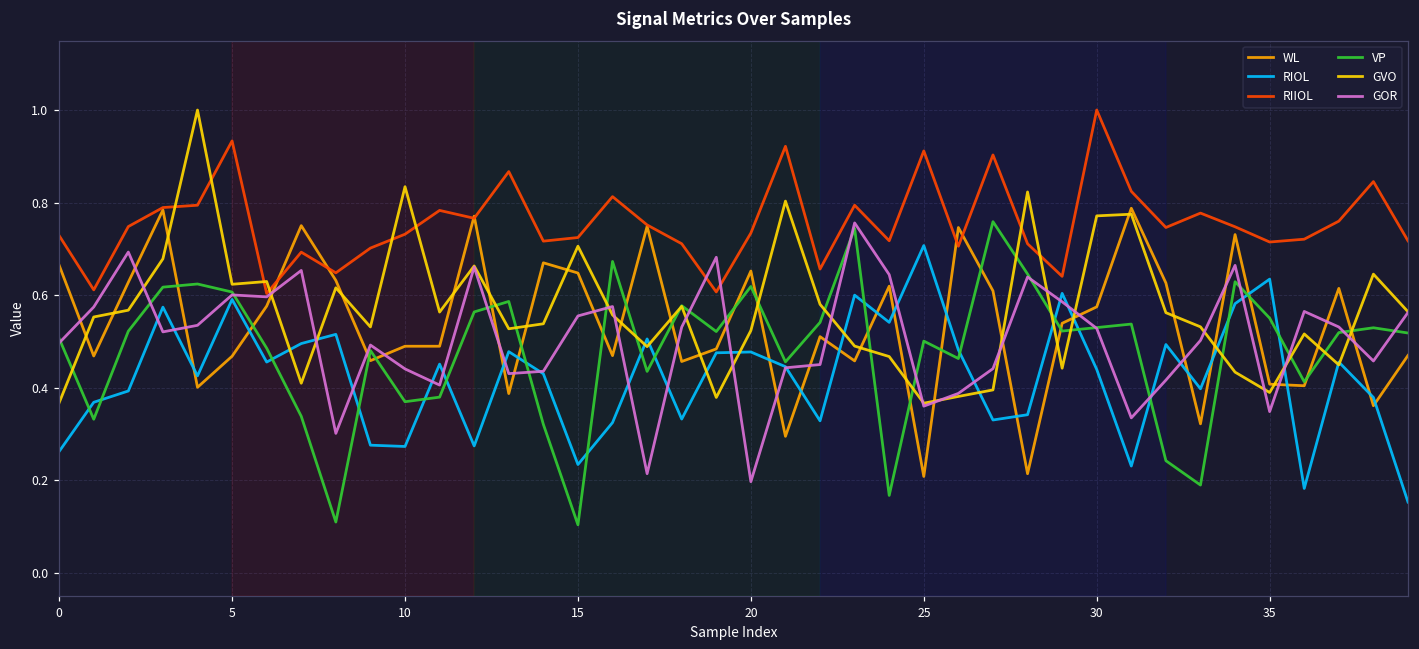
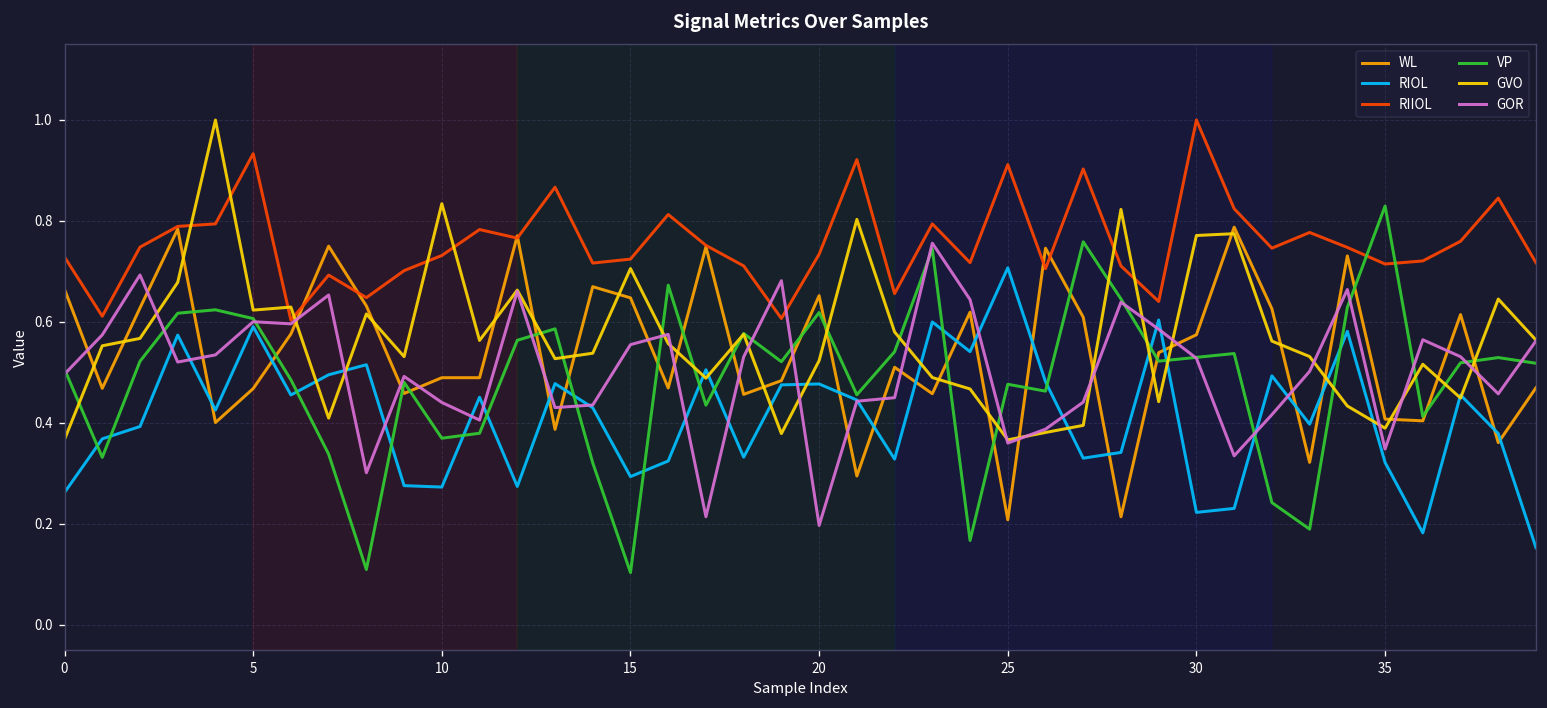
  {
    "RIOL": {
      "0": 0.26,
      "5": 0.59,
      "10": 0.27,
-     "15": 0.23,
+     "15": 0.29,
      "20": 0.48,
      "25": 0.71,
-     "30": 0.44,
-     "35": 0.63
+     "30": 0.22,
+     "35": 0.32
    },
    "RIIOL": {
      "0": 0.73,
      "5": 0.93,
      "10": 0.73,
      "15": 0.72,
      "20": 0.73,
      "25": 0.91,
      "30": 1.00,
      "35": 0.71
    },
    "VP": {
      "0": 0.51,
      "5": 0.61,
      "10": 0.37,
      "15": 0.10,
      "20": 0.62,
-     "25": 0.50,
-     "35": 0.55
+     "25": 0.48,
+     "35": 0.83
    },
    "GOR": {
      "0": 0.50,
      "5": 0.60,
      "10": 0.44,
      "15": 0.56,
      "20": 0.20,
      "25": 0.36,
      "35": 0.35
    }
  }
